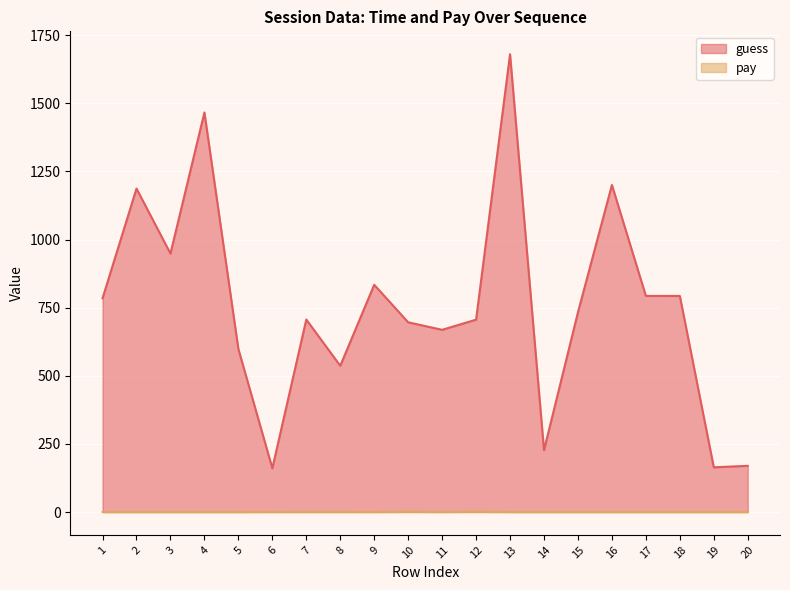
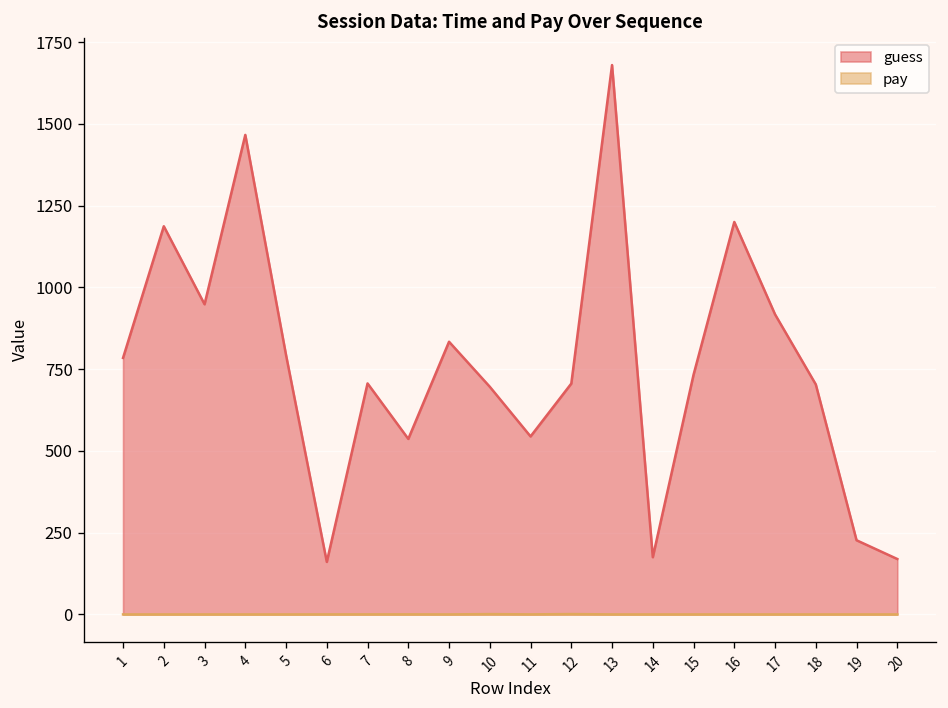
  {
    "guess": {
      "1": 780,
      "2": 1190,
      "3": 950,
      "4": 1470,
-     "5": 600,
+     "5": 790,
      "6": 160,
      "7": 710,
      "8": 540,
      "9": 830,
      "10": 700,
-     "11": 670,
+     "11": 540,
      "12": 710,
      "13": 1680,
-     "14": 230,
+     "14": 170,
      "15": 730,
      "16": 1200,
-     "17": 790,
-     "18": 790,
-     "19": 160,
+     "17": 920,
+     "18": 700,
+     "19": 230,
      "20": 170
    },
    "pay": {
      "1": 0,
      "2": 0,
      "3": 0,
      "4": 0,
      "5": 0,
      "6": 0,
      "7": 0,
      "8": 0,
      "9": 0,
      "10": 0,
      "11": 0,
      "12": 0,
      "13": 0,
      "14": 0,
      "15": 0,
      "16": 0,
      "17": 0,
      "18": 0,
      "19": 0,
      "20": 0
    }
  }
